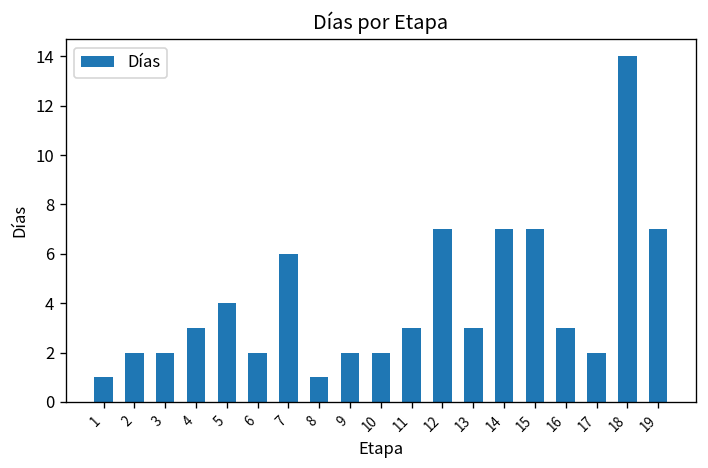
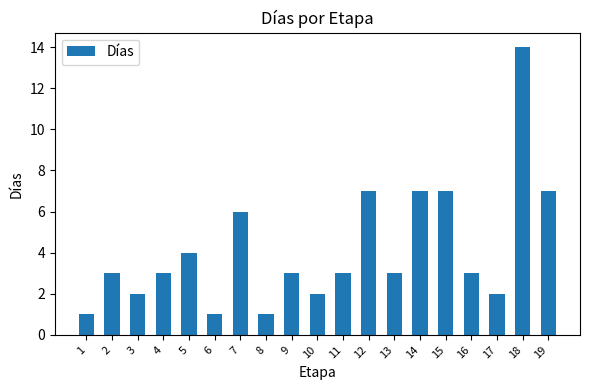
  {
    "1": 1,
-   "2": 2,
+   "2": 3,
    "3": 2,
    "4": 3,
    "5": 4,
-   "6": 2,
+   "6": 1,
    "7": 6,
    "8": 1,
-   "9": 2,
+   "9": 3,
    "10": 2,
    "11": 3,
    "12": 7,
    "13": 3,
    "14": 7,
    "15": 7,
    "16": 3,
    "17": 2,
    "18": 14,
    "19": 7
  }
